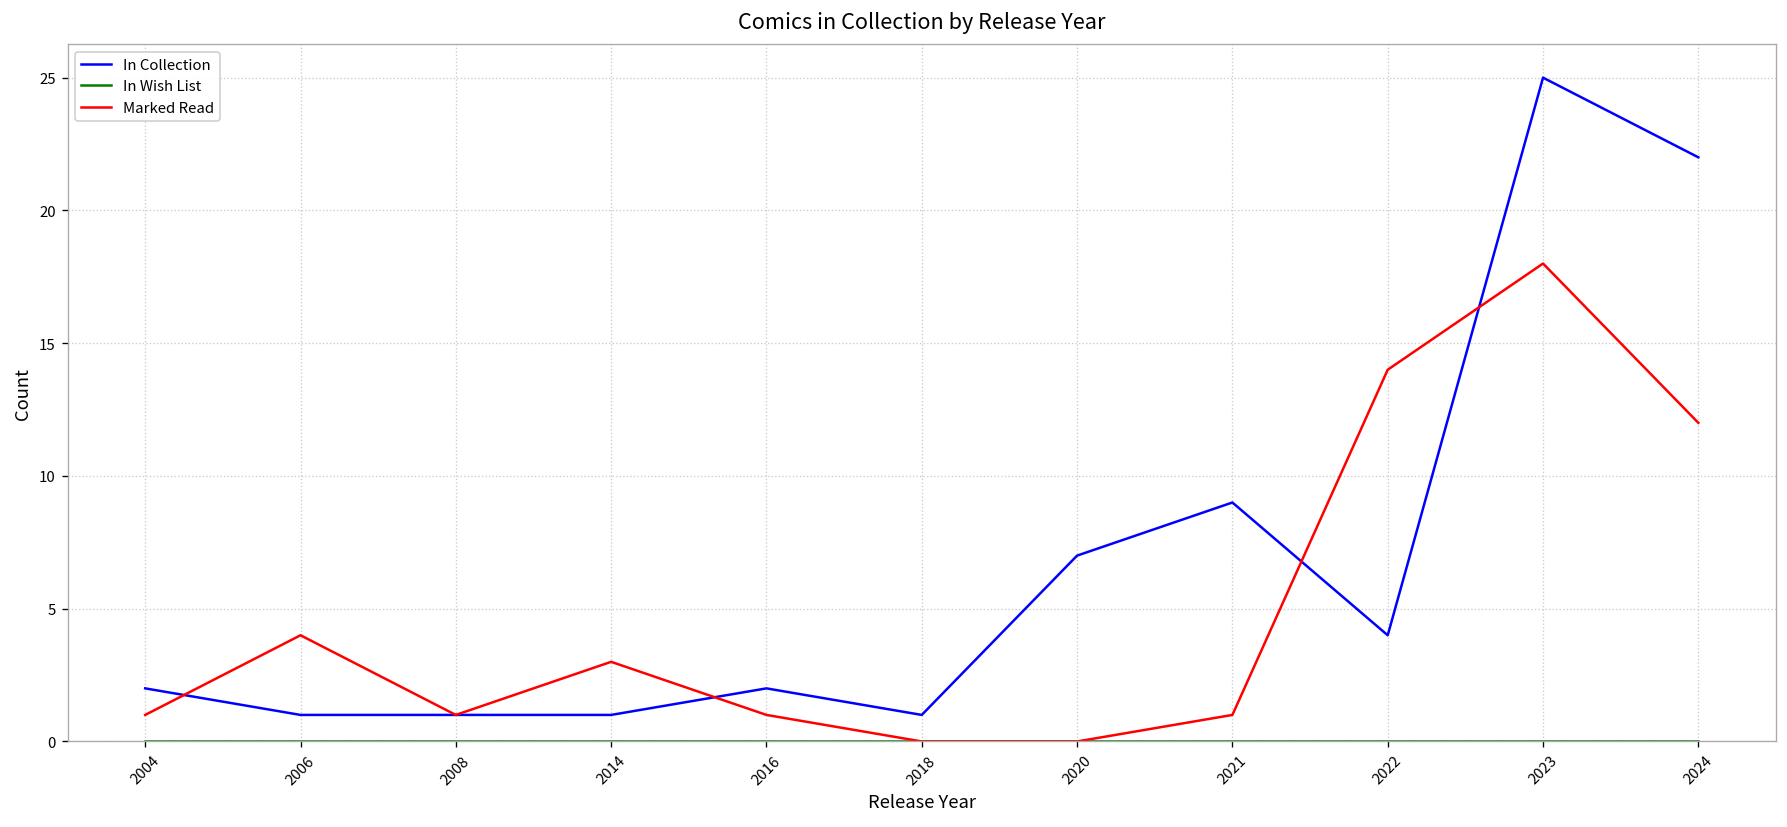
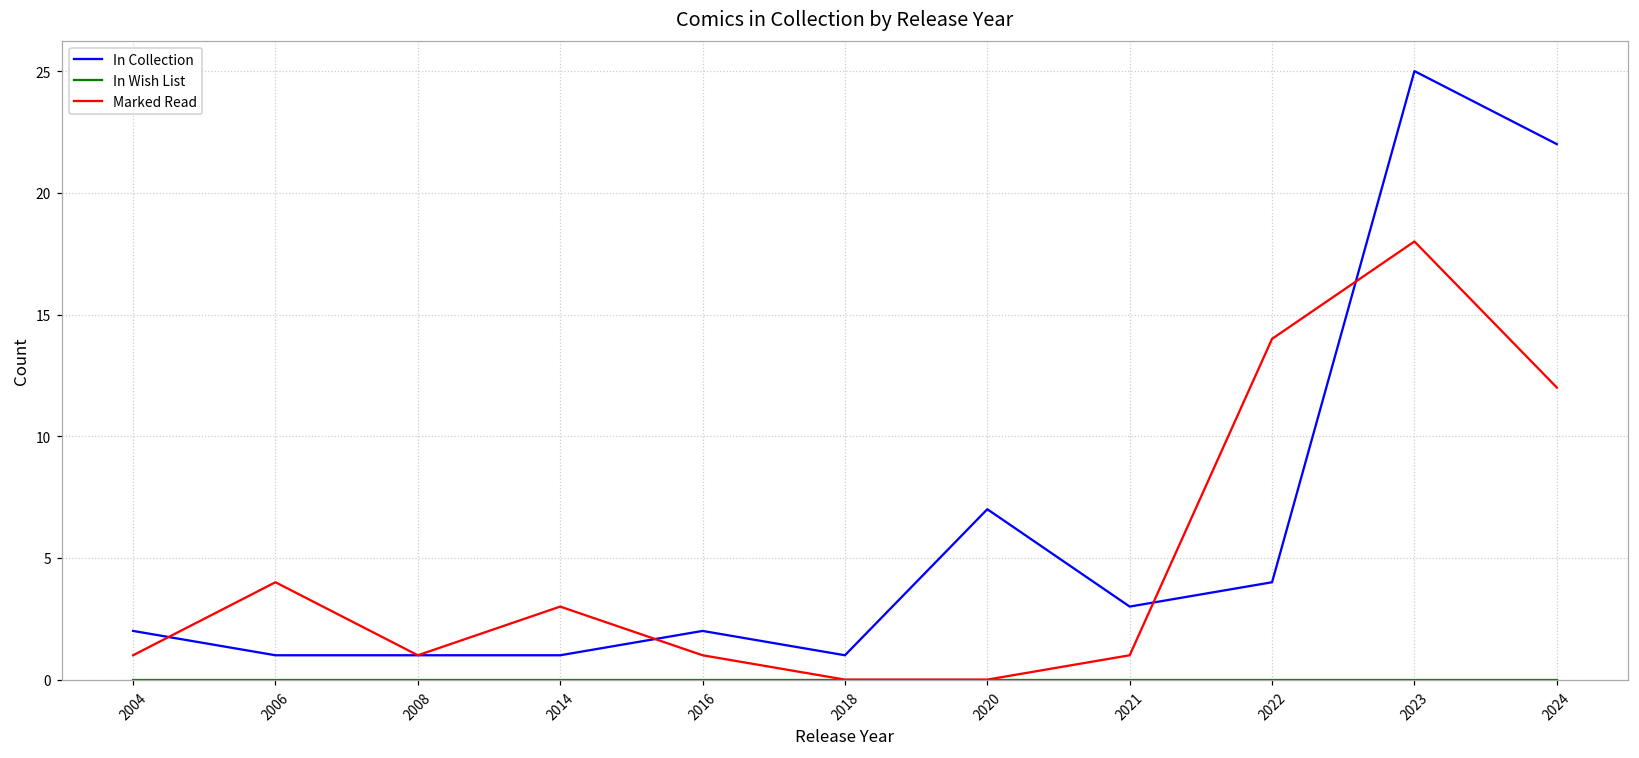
  {
    "In Collection": {
      "2004": 2,
      "2006": 1,
      "2014": 1,
      "2016": 2,
      "2018": 1,
      "2020": 7,
-     "2021": 9,
+     "2021": 3,
      "2022": 4,
      "2023": 25,
      "2024": 22
    },
    "In Wish List": {
      "2004": 0,
      "2006": 0,
      "2008": 0,
      "2014": 0,
      "2016": 0,
      "2021": 0,
      "2022": 0,
      "2023": 0,
      "2024": 0
    },
    "Marked Read": {
      "2004": 1,
      "2006": 4,
      "2014": 3,
      "2016": 1,
      "2021": 1,
      "2022": 14,
      "2023": 18,
      "2024": 12
    }
  }
